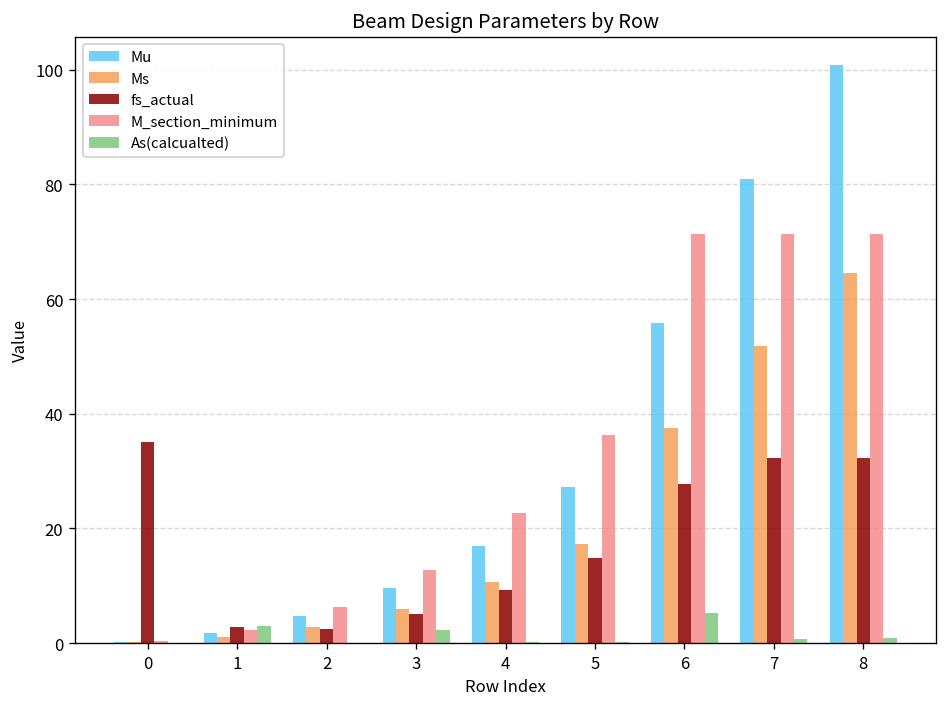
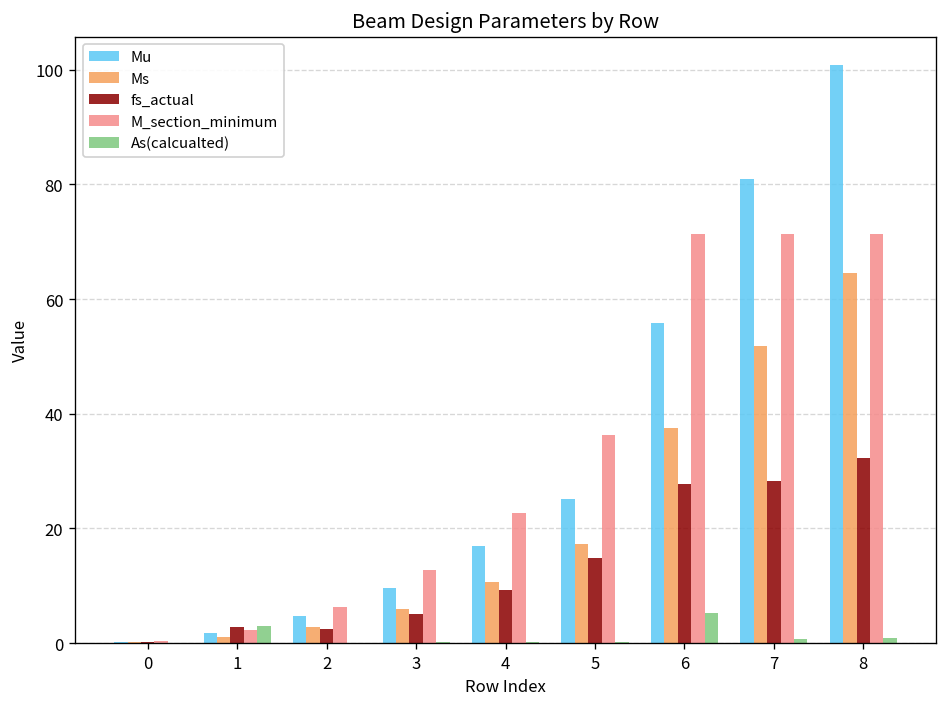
  {
    "Mu": {
      "1": 2,
      "2": 5,
      "3": 10,
      "4": 17,
-     "5": 27,
+     "5": 25,
      "6": 56,
      "7": 81,
      "8": 101
    },
    "fs_actual": {
-     "0": 35,
+     "0": 0,
      "1": 3,
      "2": 2,
      "3": 5,
      "4": 9,
      "5": 15,
      "6": 28,
-     "7": 32,
+     "7": 28,
      "8": 32
    },
    "As(calcualted)": {
      "0": 0,
      "1": 3,
      "2": 0,
-     "3": 2,
+     "3": 0,
      "6": 5,
      "7": 1,
      "8": 1
    }
  }
